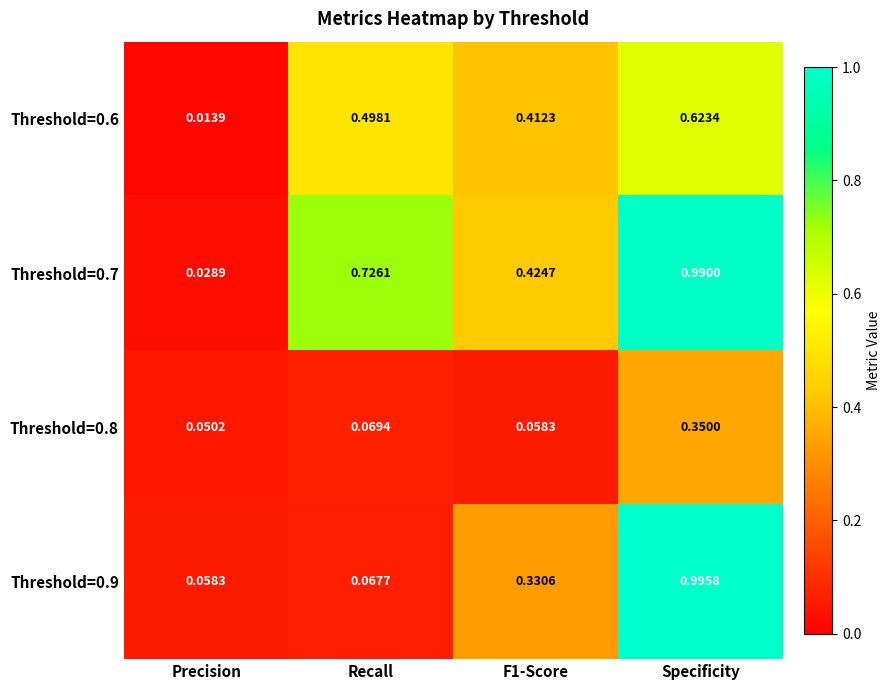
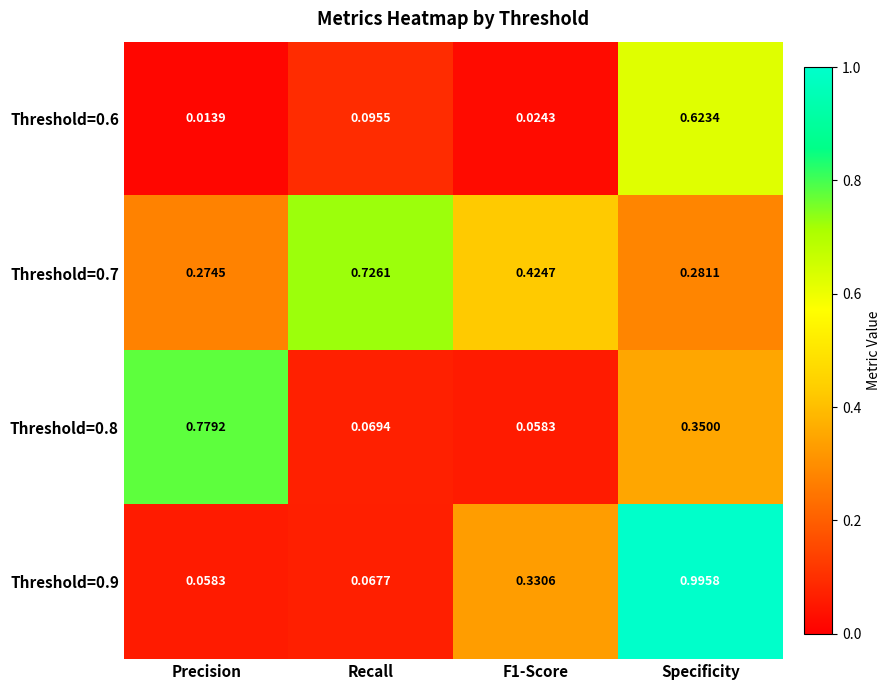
  {
    "Threshold=0.6": {
      "Precision": 0.0139,
-     "Recall": 0.4981,
-     "F1-Score": 0.4123,
+     "Recall": 0.0955,
+     "F1-Score": 0.0243,
      "Specificity": 0.6234
    },
    "Threshold=0.7": {
-     "Precision": 0.0289,
+     "Precision": 0.2745,
      "Recall": 0.7261,
      "F1-Score": 0.4247,
-     "Specificity": 0.9900
+     "Specificity": 0.2811
    },
    "Threshold=0.8": {
-     "Precision": 0.0502,
+     "Precision": 0.7792,
      "Recall": 0.0694,
      "F1-Score": 0.0583,
      "Specificity": 0.3500
    },
    "Threshold=0.9": {
      "Precision": 0.0583,
      "Recall": 0.0677,
      "F1-Score": 0.3306,
      "Specificity": 0.9958
    }
  }
